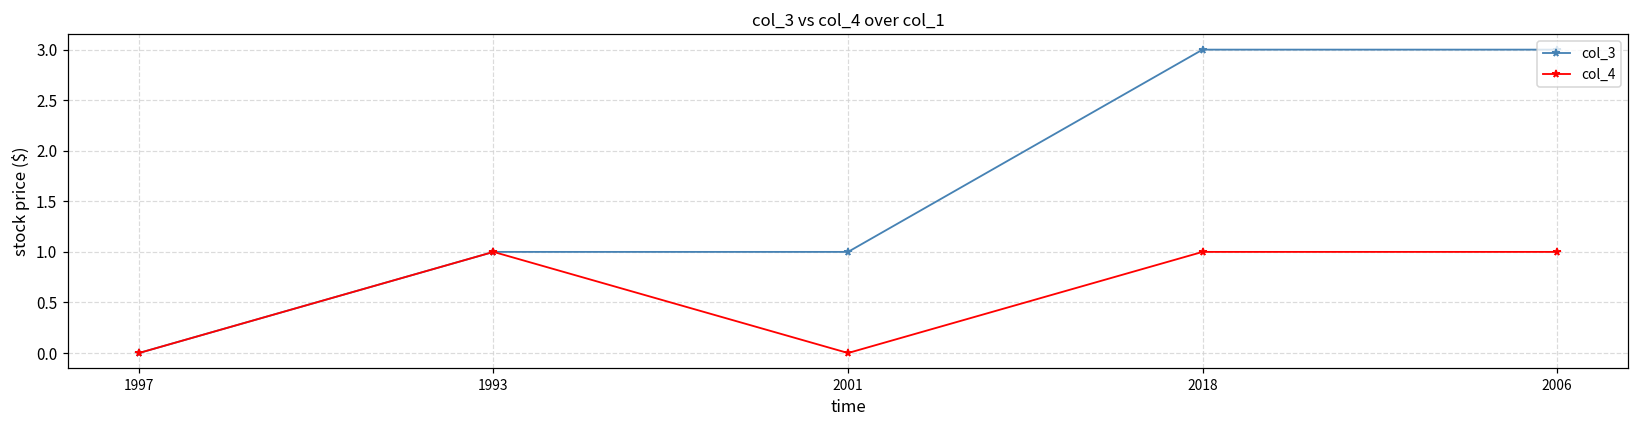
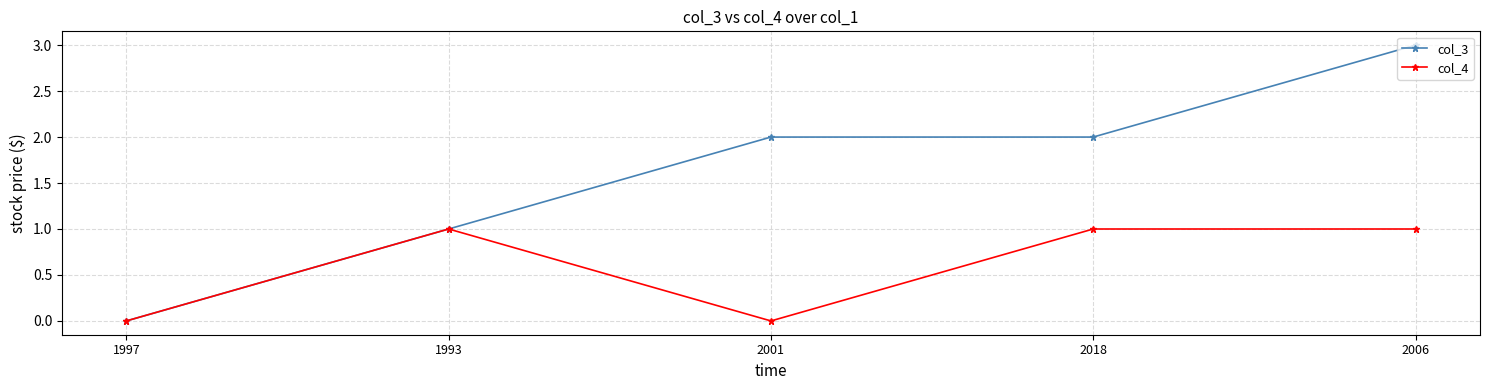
  {
    "col_3": {
-     "2001": 1,
-     "2018": 3
+     "2001": 2,
+     "2018": 2
    },
    "col_4": {
      "2001": 0,
      "2018": 1,
      "2006": 1
    }
  }
